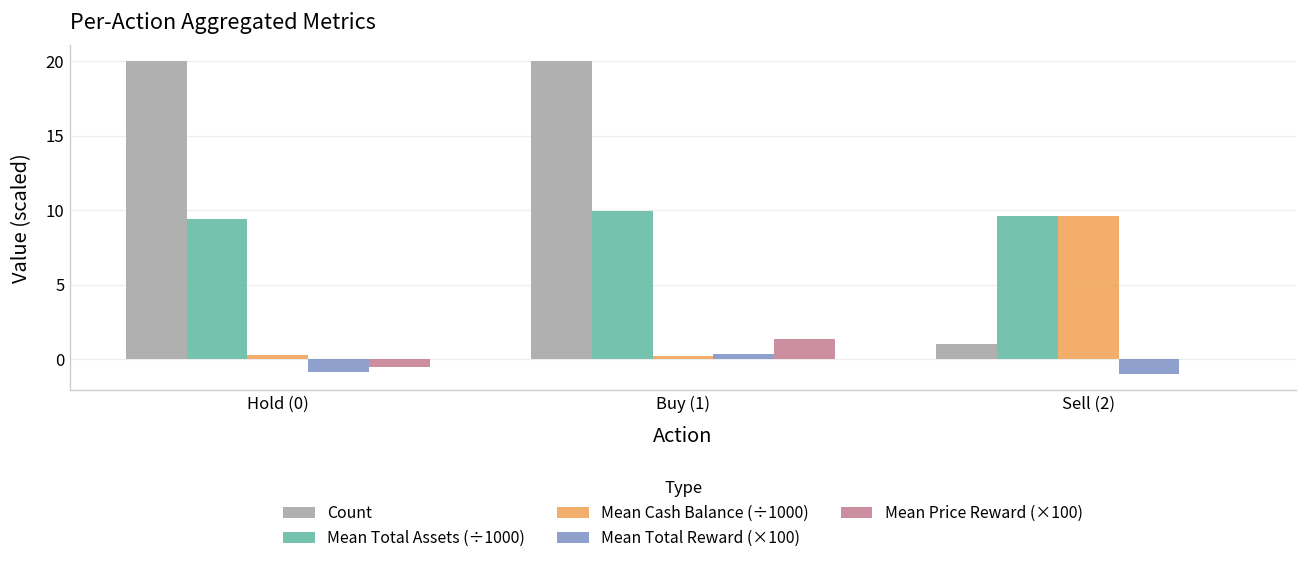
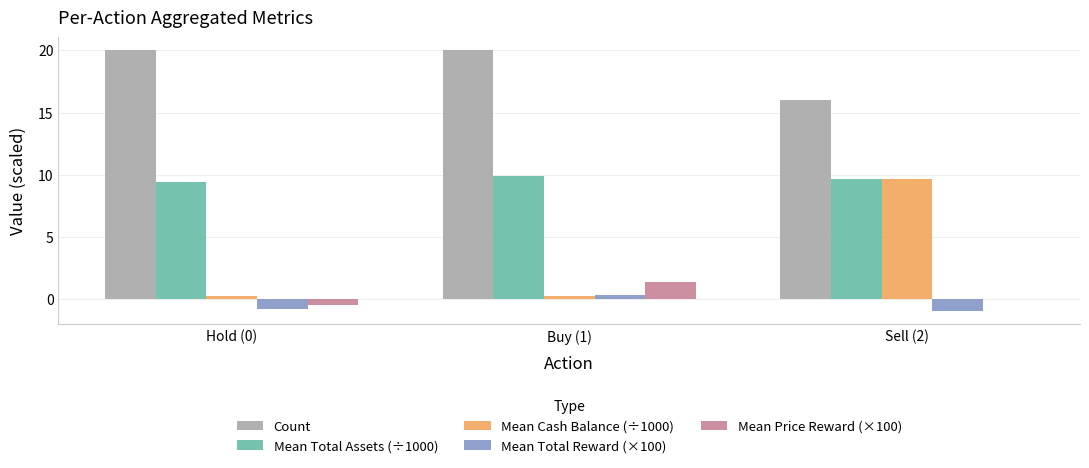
  {
    "Count": {
      "Hold (0)": 20,
      "Buy (1)": 20,
-     "Sell (2)": 1
+     "Sell (2)": 16
    },
    "Mean Total Assets (÷1000)": {
      "Hold (0)": 9.4,
      "Buy (1)": 10,
      "Sell (2)": 9.6
    },
    "Mean Cash Balance (÷1000)": {
      "Hold (0)": 0.3,
      "Buy (1)": 0.2,
      "Sell (2)": 9.6
    },
    "Mean Total Reward (×100)": {
      "Hold (0)": -1,
      "Buy (1)": 0.4,
      "Sell (2)": -1
    },
    "Mean Price Reward (×100)": {
      "Hold (0)": -0.5,
      "Buy (1)": 1.4,
      "Sell (2)": 0
    }
  }
